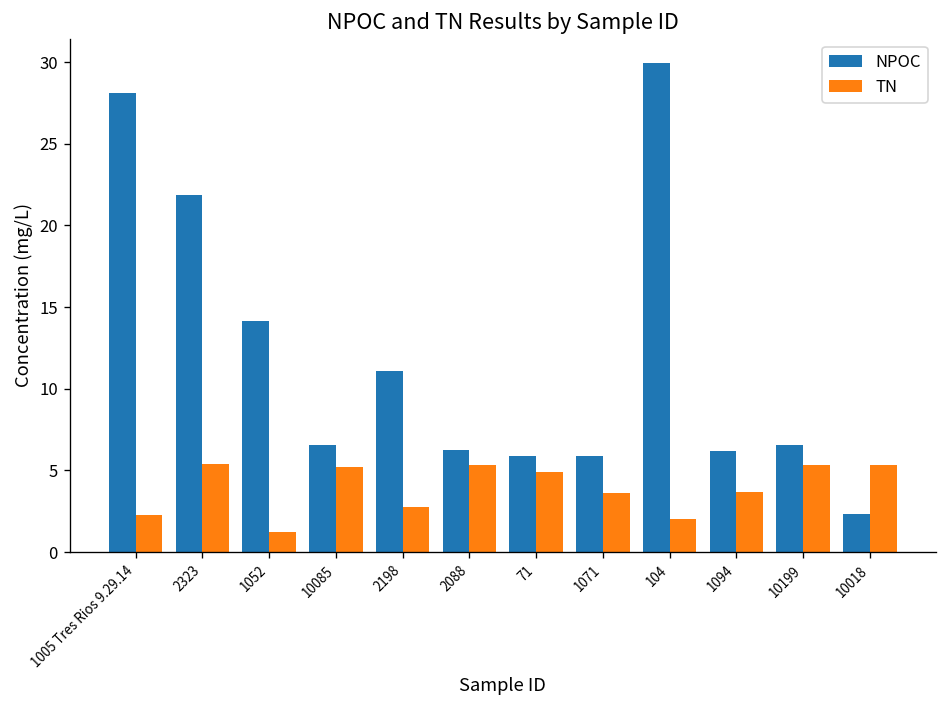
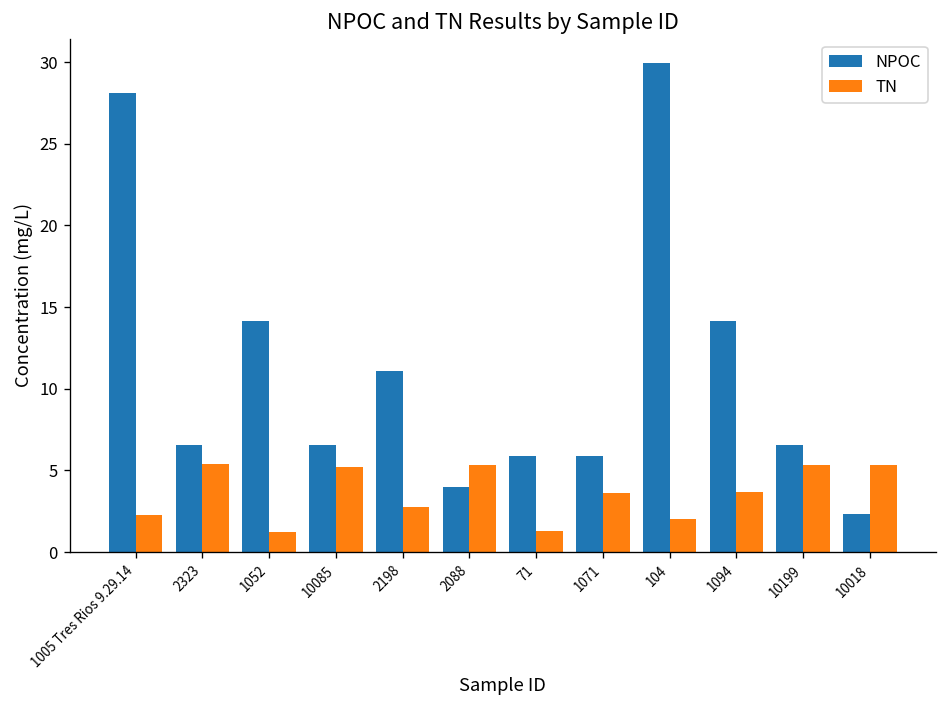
  {
    "NPOC": {
      "1005 Tres Rios 9.29.14": 28.1,
-     "2323": 21.8,
+     "2323": 6.5,
      "1052": 14.2,
      "10085": 6.6,
      "2198": 11.1,
-     "2088": 6.3,
+     "2088": 4.0,
      "71": 5.9,
      "1071": 5.9,
      "104": 29.9,
-     "1094": 6.2,
+     "1094": 14.2,
      "10199": 6.6,
      "10018": 2.3
    },
    "TN": {
      "1005 Tres Rios 9.29.14": 2.3,
      "2323": 5.4,
      "1052": 1.2,
      "10085": 5.2,
      "2198": 2.8,
      "2088": 5.3,
-     "71": 4.9,
+     "71": 1.3,
      "1071": 3.6,
      "104": 2.0,
      "1094": 3.7,
      "10199": 5.3,
      "10018": 5.3
    }
  }
